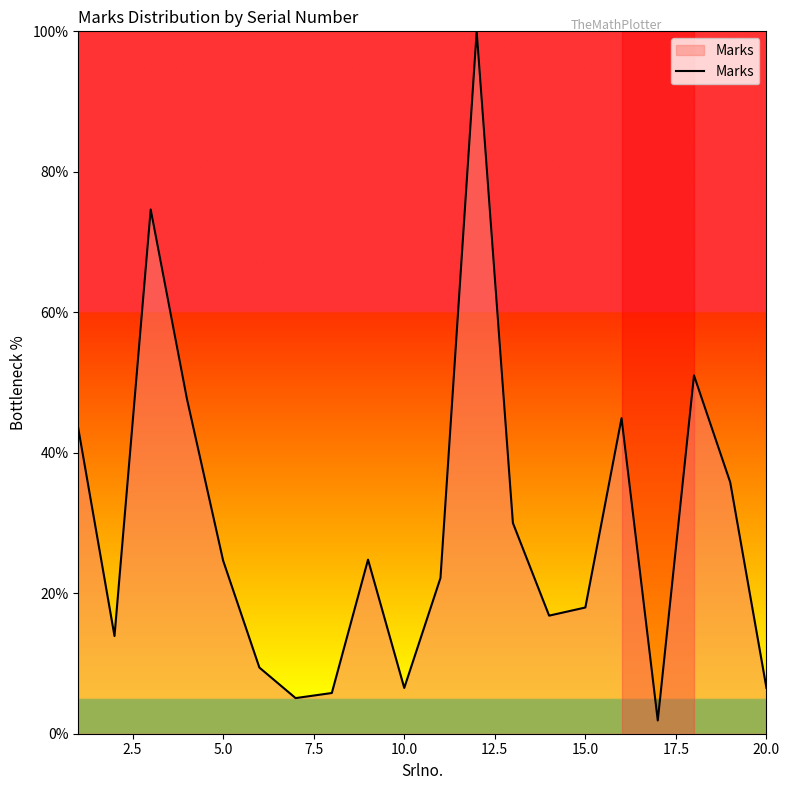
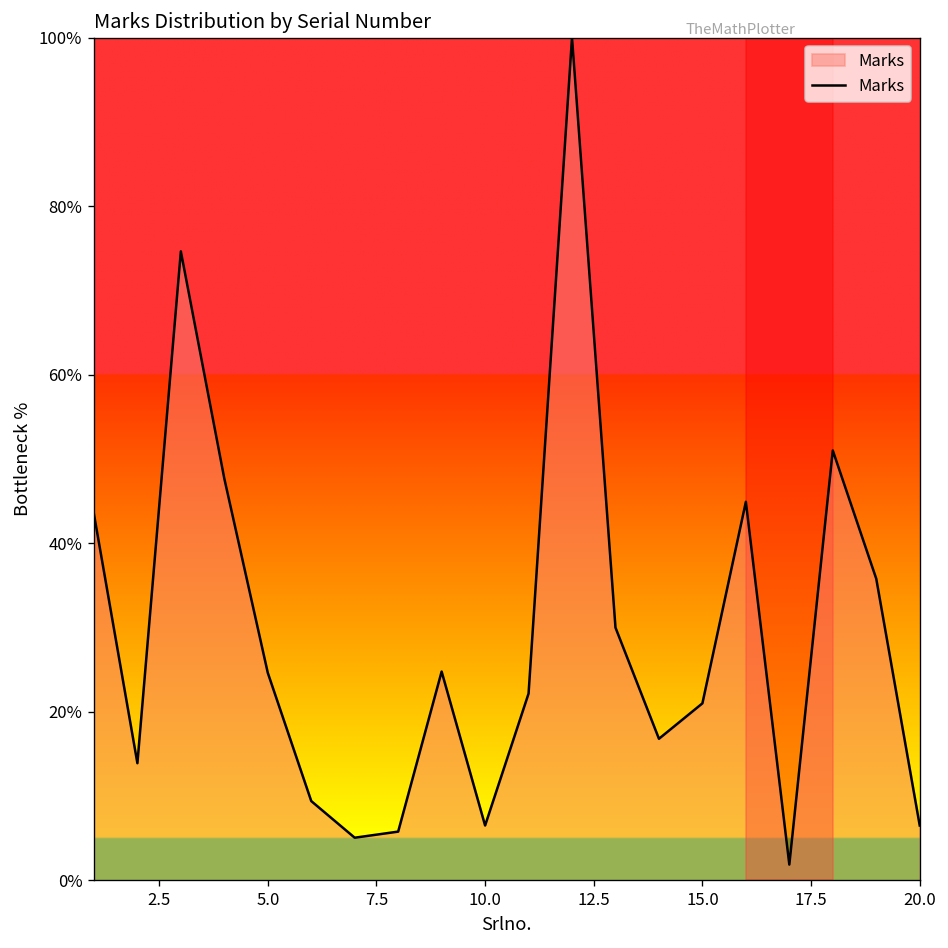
  {
    "5.0": "25%",
    "10.0": "7%",
-   "15.0": "18%",
+   "15.0": "21%",
    "20.0": "7%"
  }
